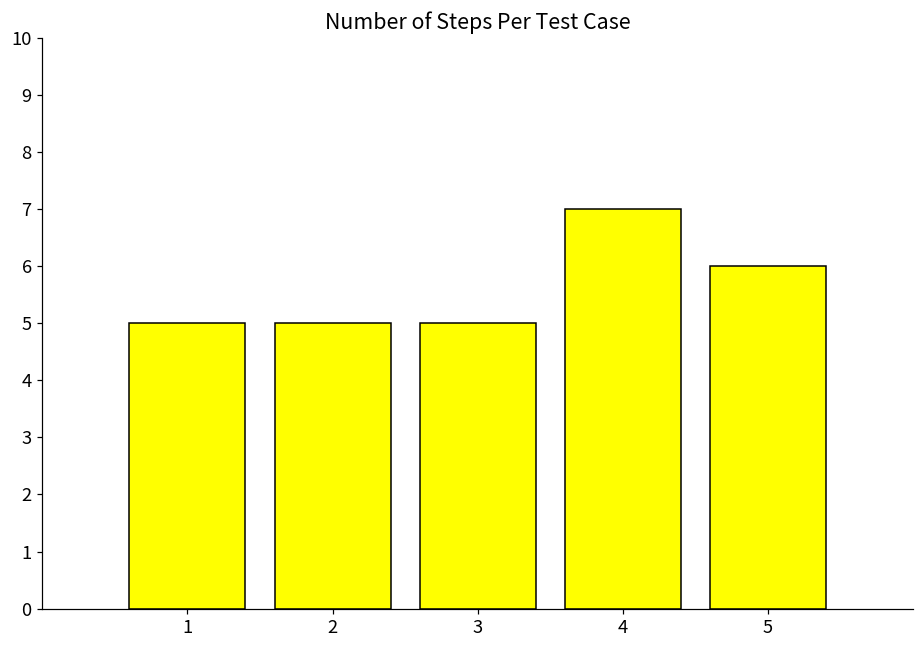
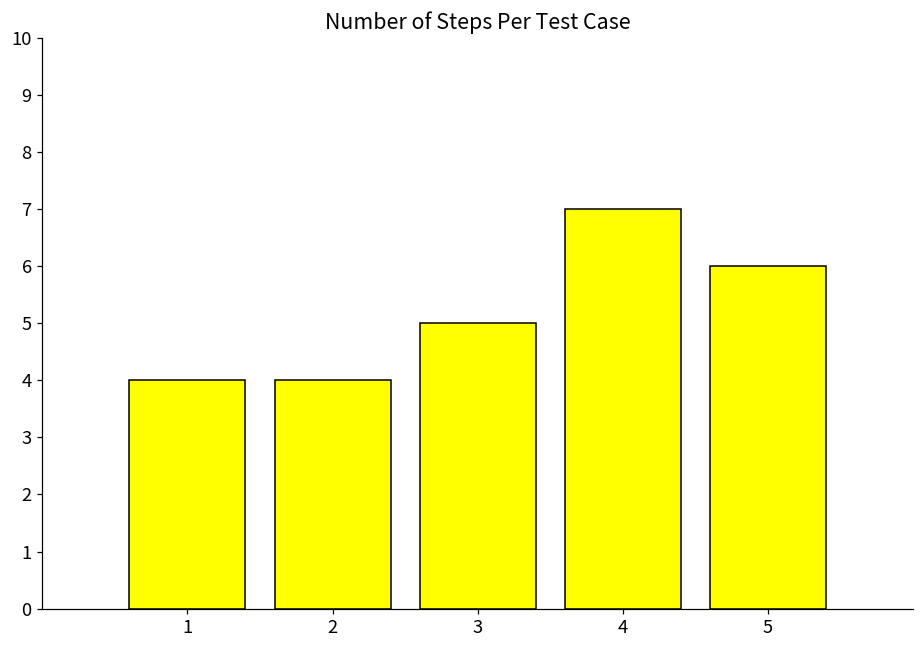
  {
-   "1": 5,
-   "2": 5,
+   "1": 4,
+   "2": 4,
    "3": 5,
    "4": 7,
    "5": 6
  }
